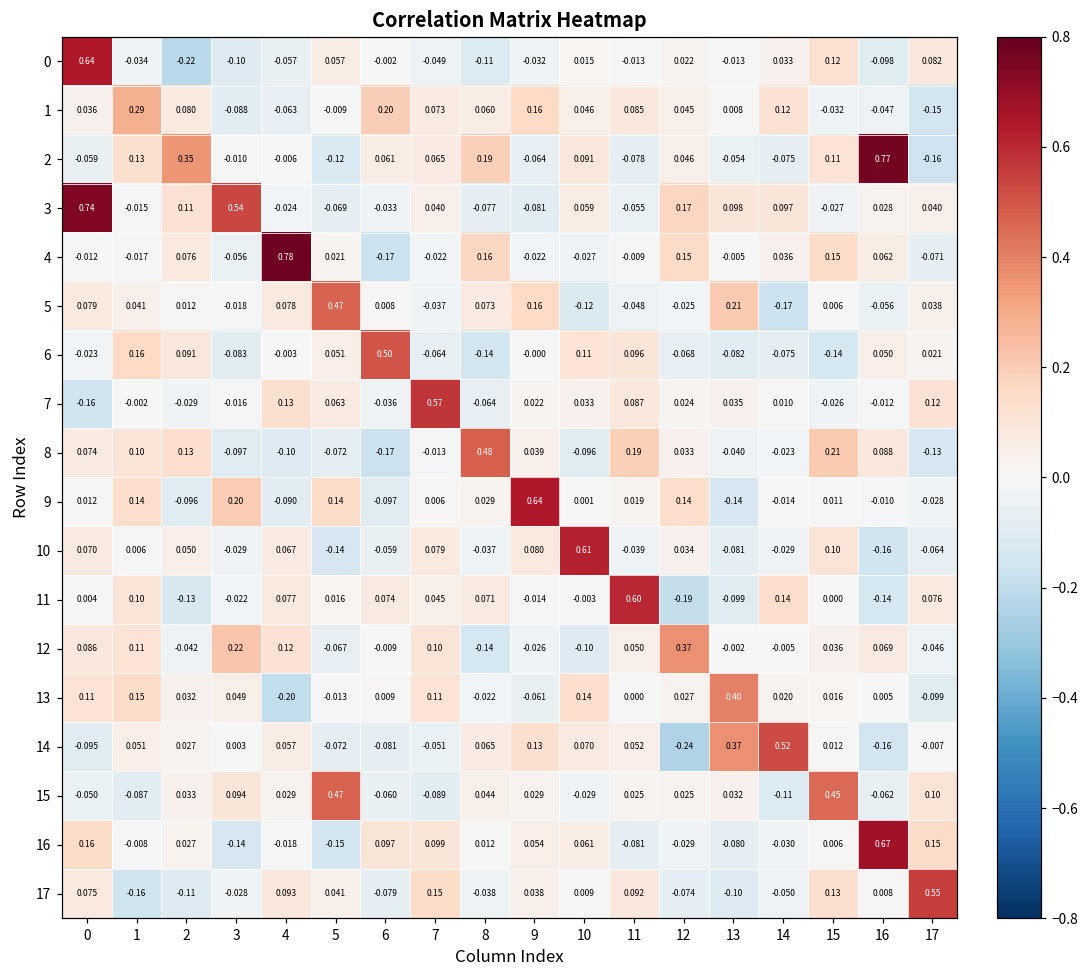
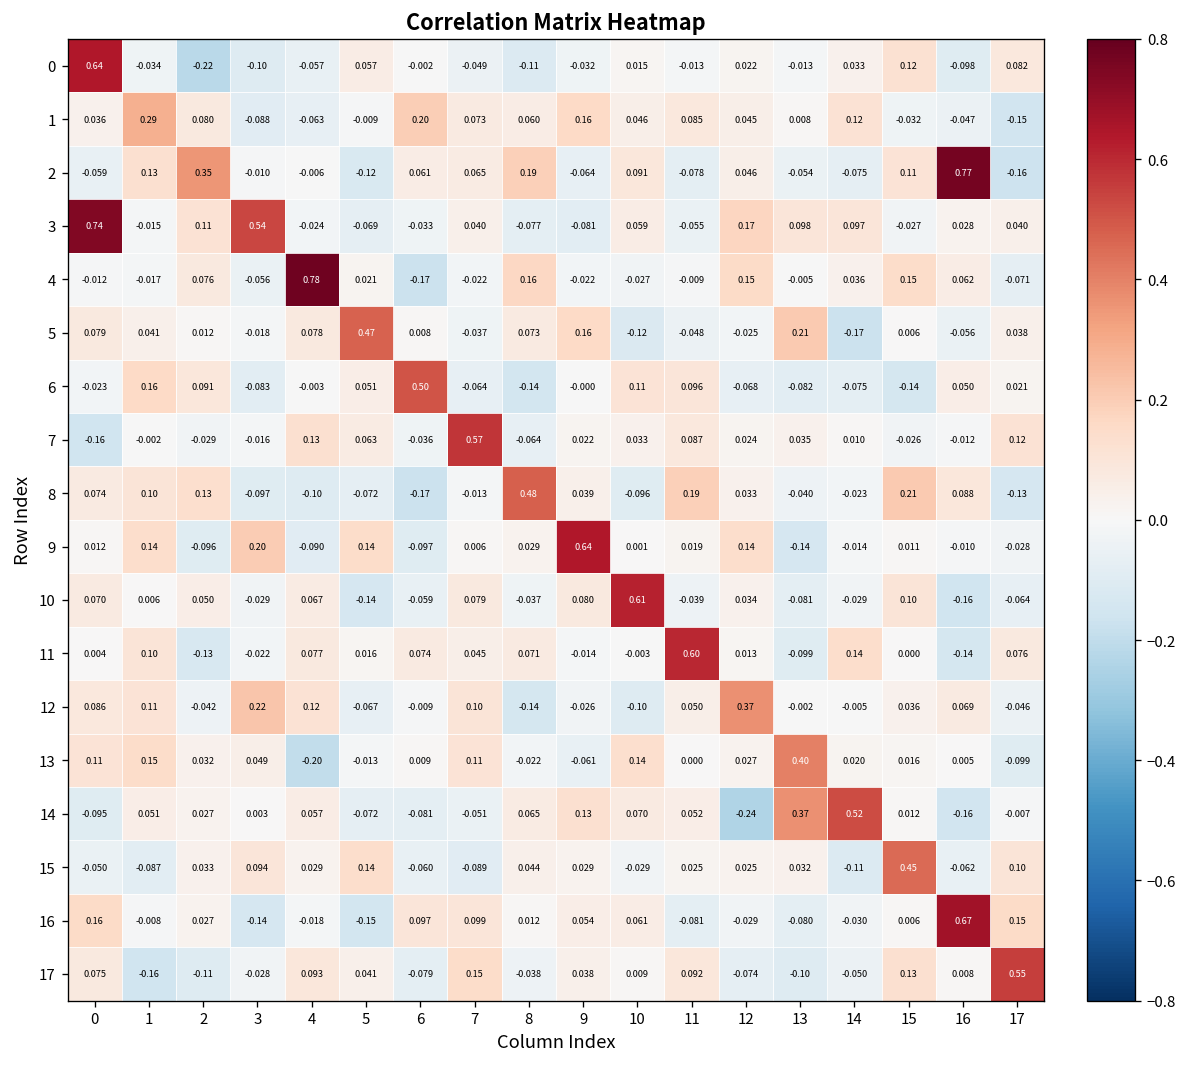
  {
    "11": {
      "0": 0.004,
      "1": 0.10,
      "2": -0.13,
      "3": -0.022,
      "4": 0.077,
      "5": 0.016,
      "6": 0.074,
      "7": 0.045,
      "8": 0.071,
      "9": -0.014,
      "10": -0.003,
      "11": 0.60,
-     "12": -0.19,
+     "12": 0.013,
      "13": -0.099,
      "14": 0.14,
      "15": 0.000,
      "16": -0.14,
      "17": 0.076
    },
    "15": {
      "0": -0.050,
      "1": -0.087,
      "2": 0.033,
      "3": 0.094,
      "4": 0.029,
-     "5": 0.47,
+     "5": 0.14,
      "6": -0.060,
      "7": -0.089,
      "8": 0.044,
      "9": 0.029,
      "10": -0.029,
      "11": 0.025,
      "12": 0.025,
      "13": 0.032,
      "14": -0.11,
      "15": 0.45,
      "16": -0.062,
      "17": 0.10
    }
  }
